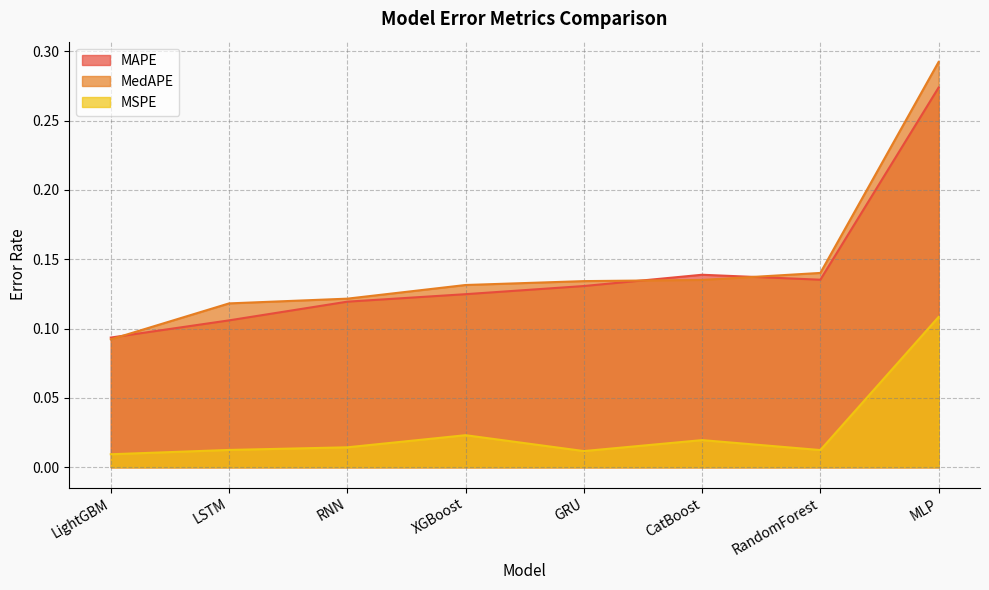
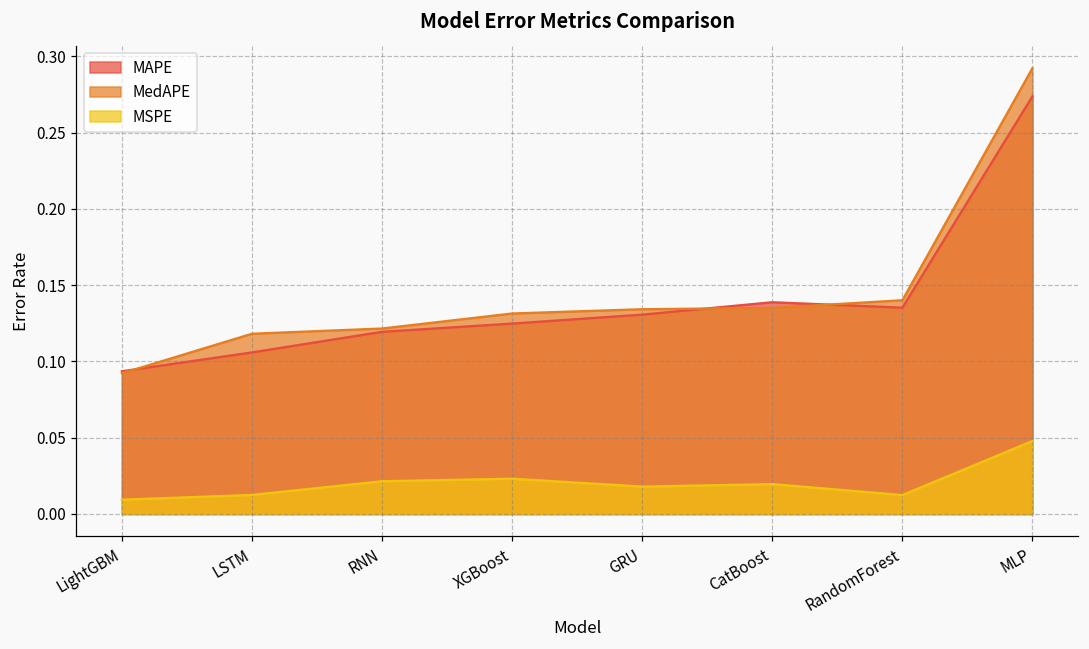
  {
    "MSPE": {
      "LightGBM": 0.009,
      "LSTM": 0.012,
-     "RNN": 0.014,
+     "RNN": 0.021,
      "XGBoost": 0.023,
-     "GRU": 0.012,
+     "GRU": 0.018,
      "CatBoost": 0.020,
      "RandomForest": 0.012,
-     "MLP": 0.108
+     "MLP": 0.048
    }
  }
